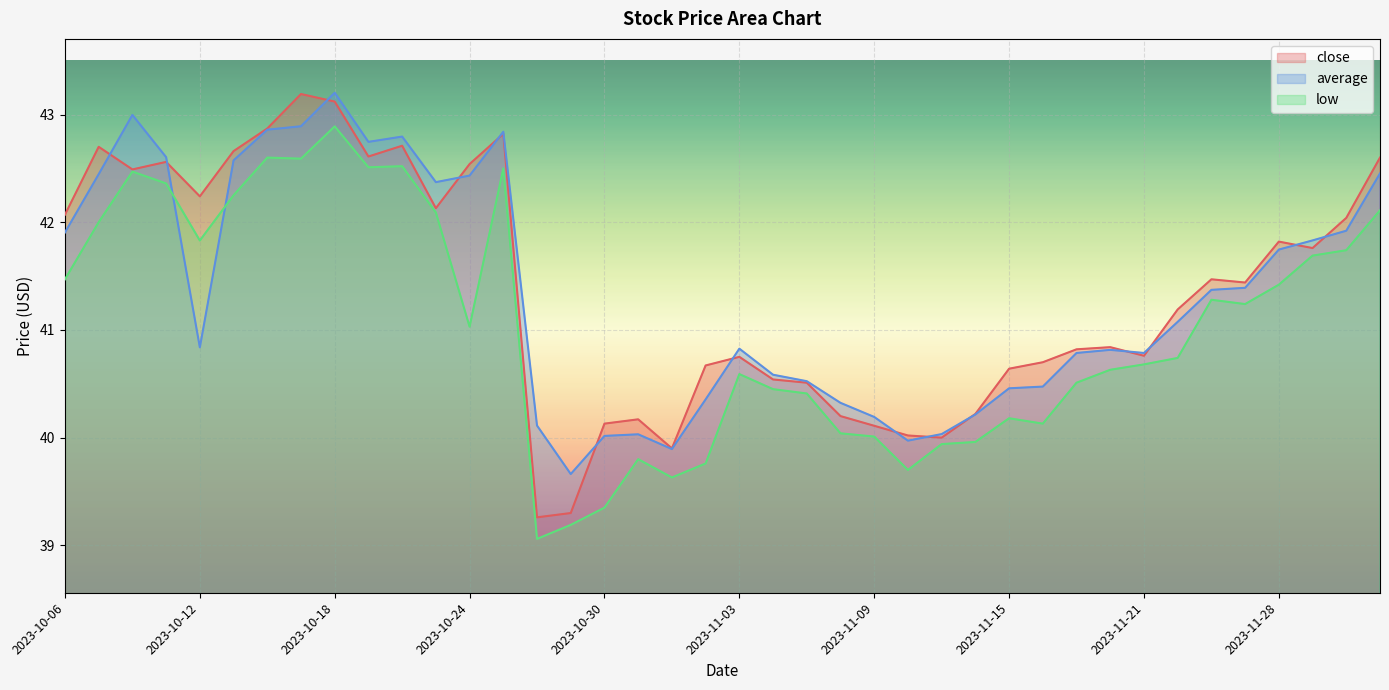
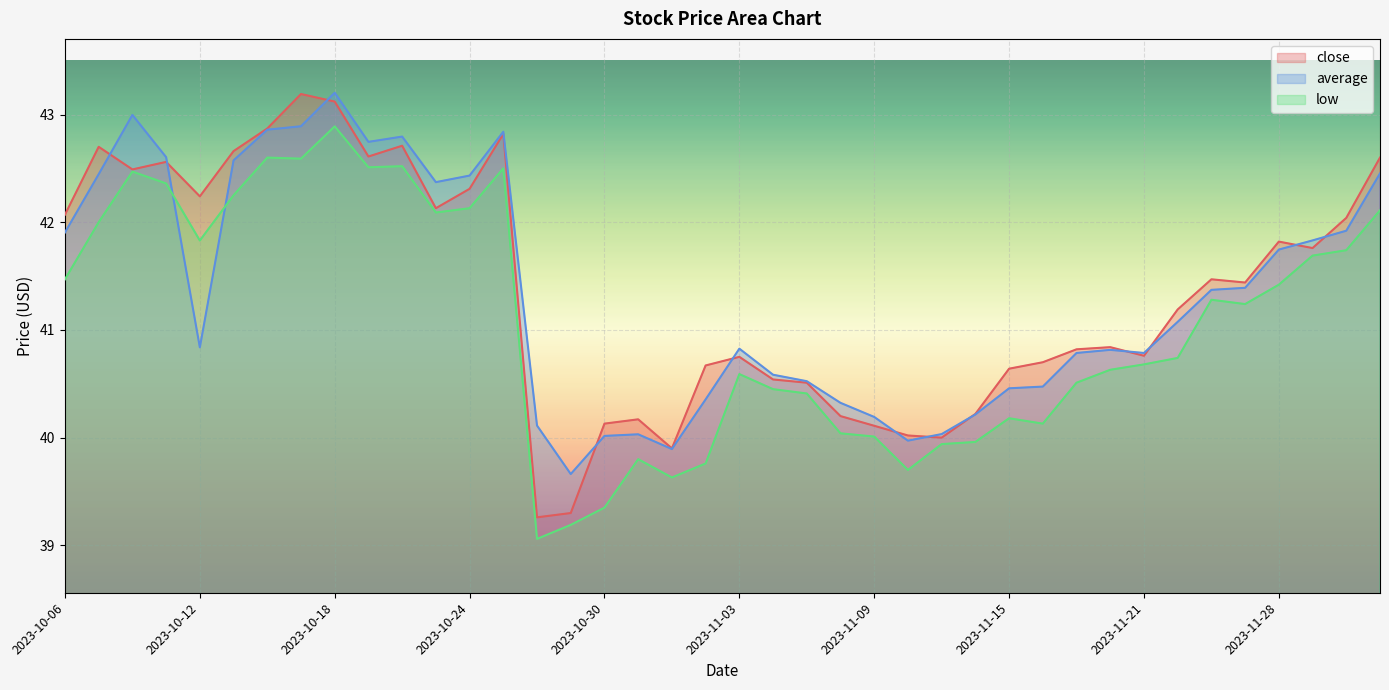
  {
    "close": {
      "2023-10-06": 42.07,
      "2023-10-12": 42.24,
      "2023-10-18": 43.12,
-     "2023-10-24": 42.54,
+     "2023-10-24": 42.31,
      "2023-10-30": 40.13,
      "2023-11-03": 40.75,
      "2023-11-09": 40.11,
      "2023-11-15": 40.64,
      "2023-11-21": 40.76,
      "2023-11-28": 41.82
    },
    "average": {
      "2023-10-06": 41.91,
      "2023-10-12": 40.84,
      "2023-10-18": 43.20,
      "2023-10-24": 42.43,
      "2023-10-30": 40.02,
      "2023-11-03": 40.83,
      "2023-11-09": 40.19,
      "2023-11-15": 40.46,
      "2023-11-21": 40.79,
      "2023-11-28": 41.75
    },
    "low": {
      "2023-10-06": 41.47,
      "2023-10-12": 41.83,
      "2023-10-18": 42.89,
-     "2023-10-24": 41.03,
+     "2023-10-24": 42.13,
      "2023-10-30": 39.35,
      "2023-11-03": 40.59,
      "2023-11-09": 40.01,
      "2023-11-15": 40.18,
      "2023-11-21": 40.68,
      "2023-11-28": 41.42
    }
  }
